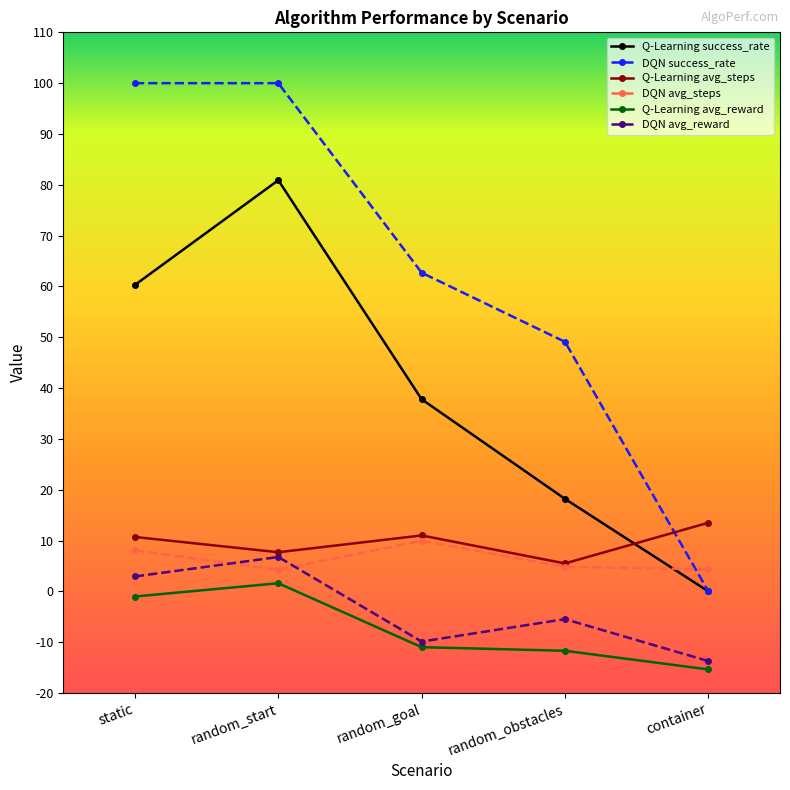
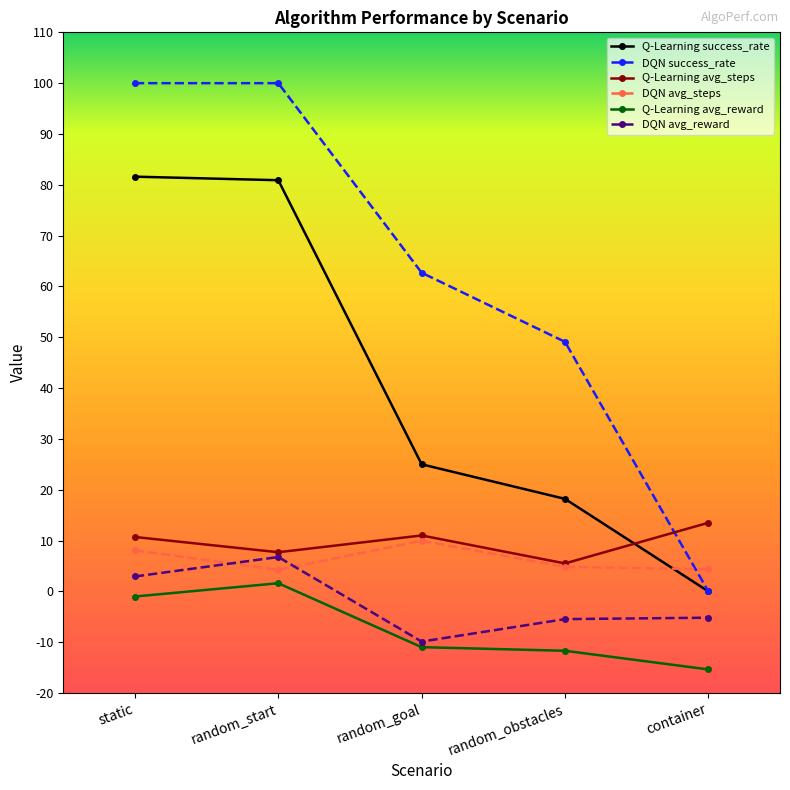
  {
    "Q-Learning success_rate": {
-     "static": 60,
+     "static": 82,
      "random_start": 81,
-     "random_goal": 38,
+     "random_goal": 25,
      "random_obstacles": 18
    },
    "DQN success_rate": {
      "static": 100,
      "random_start": 100,
      "random_goal": 63,
      "random_obstacles": 49
    },
    "Q-Learning avg_steps": {
      "static": 11,
      "random_start": 8,
      "random_goal": 11,
      "random_obstacles": 6,
      "container": 14
    },
    "DQN avg_steps": {
      "static": 8,
      "random_start": 4,
      "random_goal": 10,
      "random_obstacles": 5,
      "container": 4
    },
    "Q-Learning avg_reward": {
      "static": -1,
      "random_start": 2,
      "random_goal": -11,
      "random_obstacles": -12,
      "container": -15
    },
    "DQN avg_reward": {
      "static": 3,
      "random_start": 7,
      "random_goal": -10,
      "random_obstacles": -5,
-     "container": -14
+     "container": -5
    }
  }
